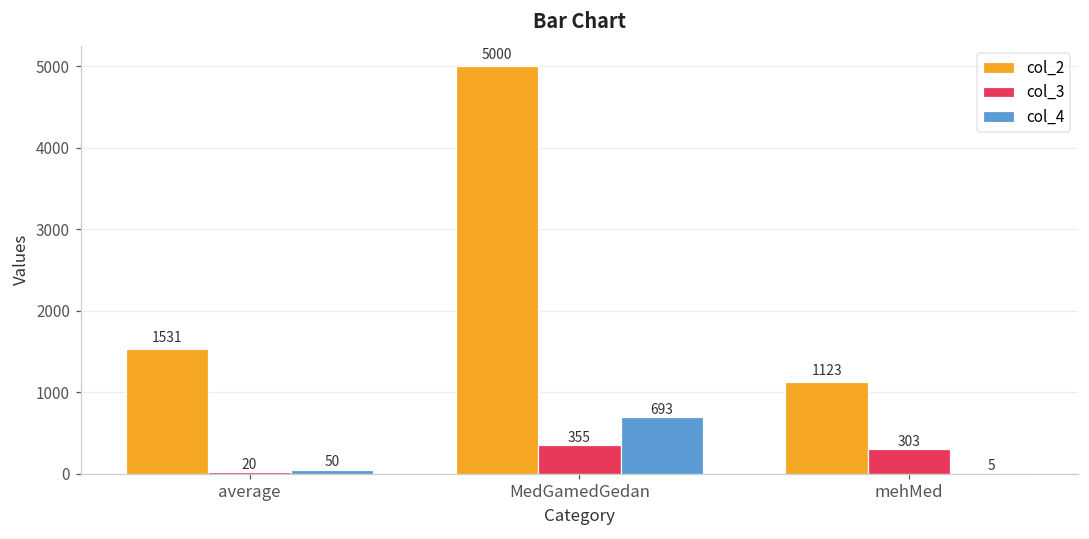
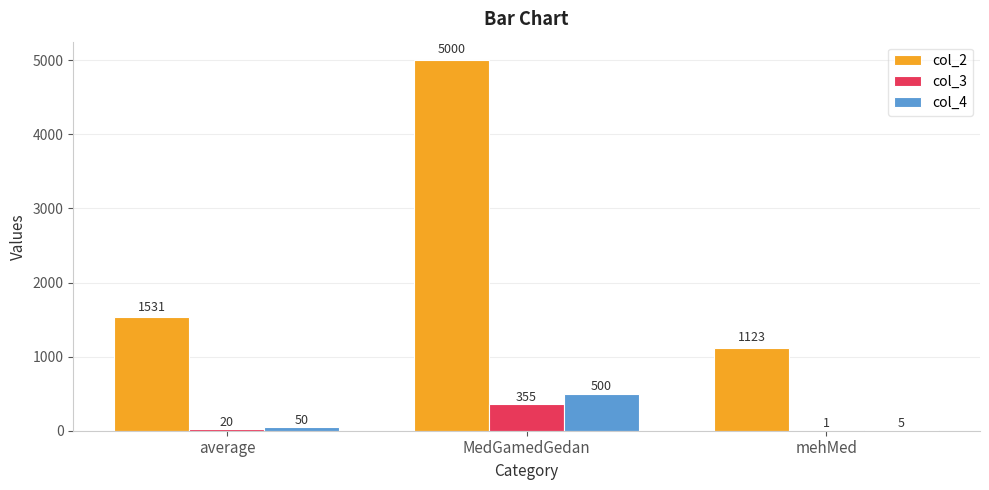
  {
    "col_2": {
      "average": 1531,
      "MedGamedGedan": 5000,
      "mehMed": 1123
    },
    "col_3": {
      "average": 20,
      "MedGamedGedan": 355,
-     "mehMed": 303
+     "mehMed": 1
    },
    "col_4": {
      "average": 50,
-     "MedGamedGedan": 693,
+     "MedGamedGedan": 500,
      "mehMed": 5
    }
  }
